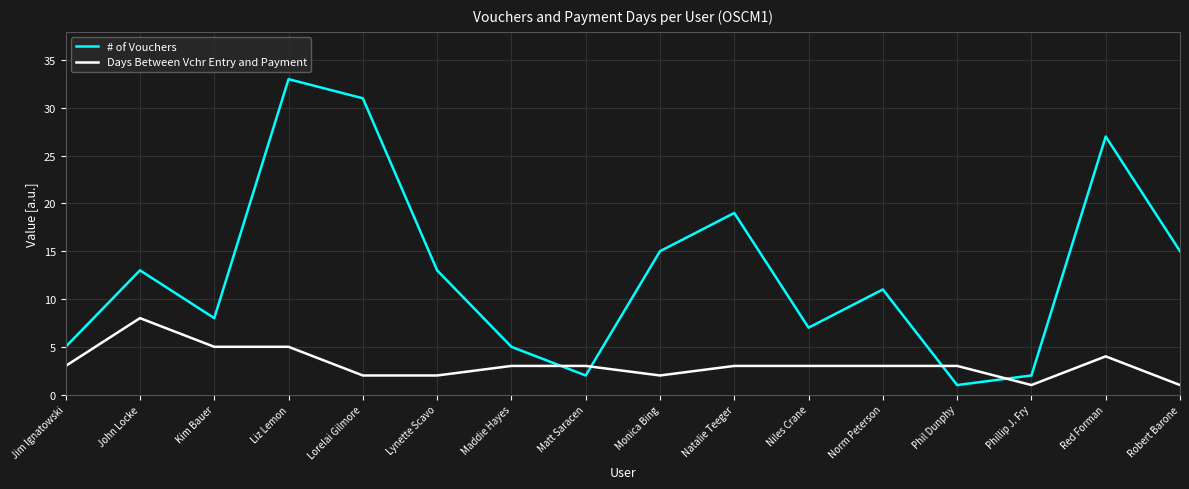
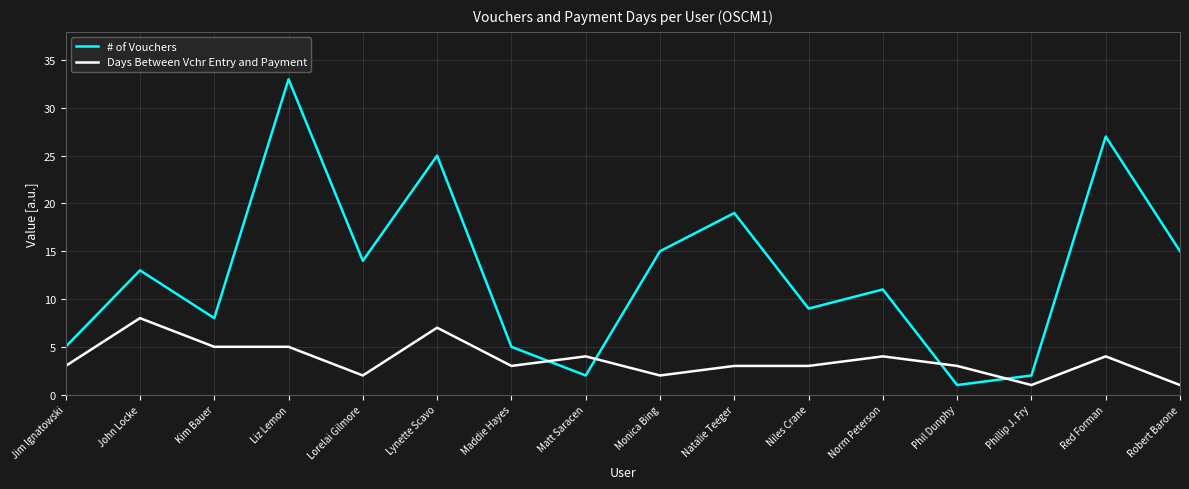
  {
    "# of Vouchers": {
      "Jim Ignatowski": 5,
      "John Locke": 13,
      "Kim Bauer": 8,
      "Liz Lemon": 33,
-     "Lorelai Gilmore": 31,
-     "Lynette Scavo": 13,
+     "Lorelai Gilmore": 14,
+     "Lynette Scavo": 25,
      "Maddie Hayes": 5,
      "Matt Saracen": 2,
      "Monica Bing": 15,
      "Natalie Teeger": 19,
-     "Niles Crane": 7,
+     "Niles Crane": 9,
      "Norm Peterson": 11,
      "Phil Dunphy": 1,
      "Phillip J. Fry": 2,
      "Red Forman": 27,
      "Robert Barone": 15
    },
    "Days Between Vchr Entry and Payment": {
      "Jim Ignatowski": 3,
      "John Locke": 8,
      "Kim Bauer": 5,
      "Liz Lemon": 5,
      "Lorelai Gilmore": 2,
-     "Lynette Scavo": 2,
+     "Lynette Scavo": 7,
      "Maddie Hayes": 3,
-     "Matt Saracen": 3,
+     "Matt Saracen": 4,
      "Monica Bing": 2,
      "Natalie Teeger": 3,
      "Niles Crane": 3,
-     "Norm Peterson": 3,
+     "Norm Peterson": 4,
      "Phil Dunphy": 3,
      "Phillip J. Fry": 1,
      "Red Forman": 4,
      "Robert Barone": 1
    }
  }
